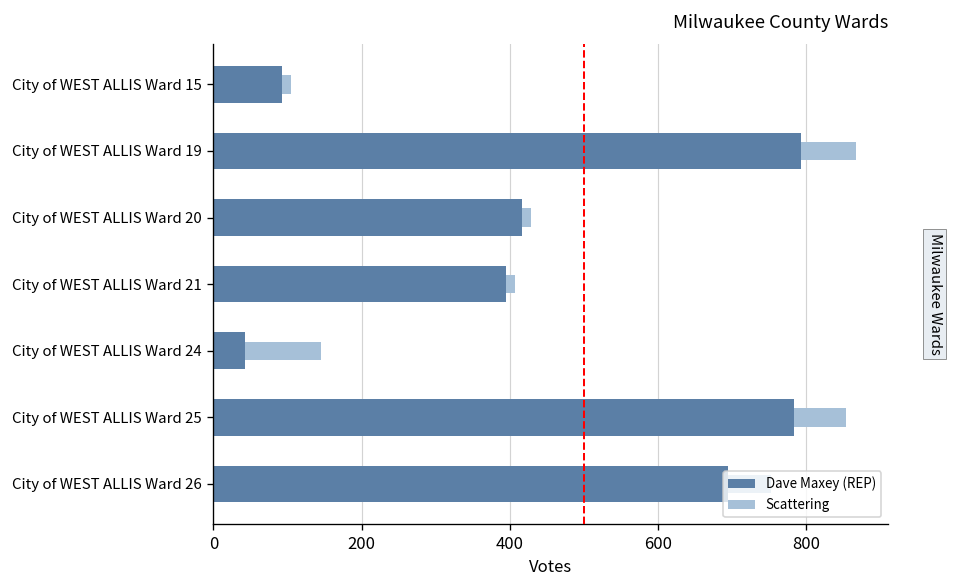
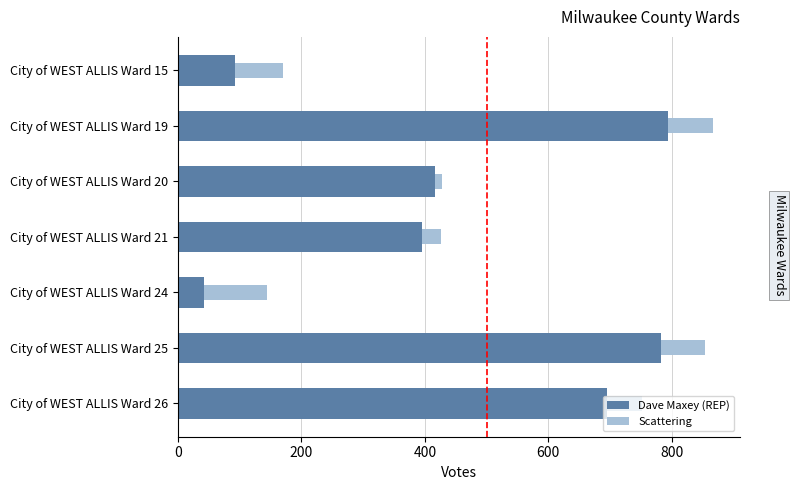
  {
    "Dave Maxey (REP)": {
      "City of WEST ALLIS Ward 15": 90,
      "City of WEST ALLIS Ward 19": 790,
      "City of WEST ALLIS Ward 20": 420,
      "City of WEST ALLIS Ward 21": 400,
      "City of WEST ALLIS Ward 24": 40,
      "City of WEST ALLIS Ward 25": 780
    },
    "Scattering": {
-     "City of WEST ALLIS Ward 15": 10,
+     "City of WEST ALLIS Ward 15": 80,
      "City of WEST ALLIS Ward 19": 70,
      "City of WEST ALLIS Ward 20": 10,
-     "City of WEST ALLIS Ward 21": 10,
+     "City of WEST ALLIS Ward 21": 30,
      "City of WEST ALLIS Ward 24": 100,
      "City of WEST ALLIS Ward 25": 70
    }
  }
